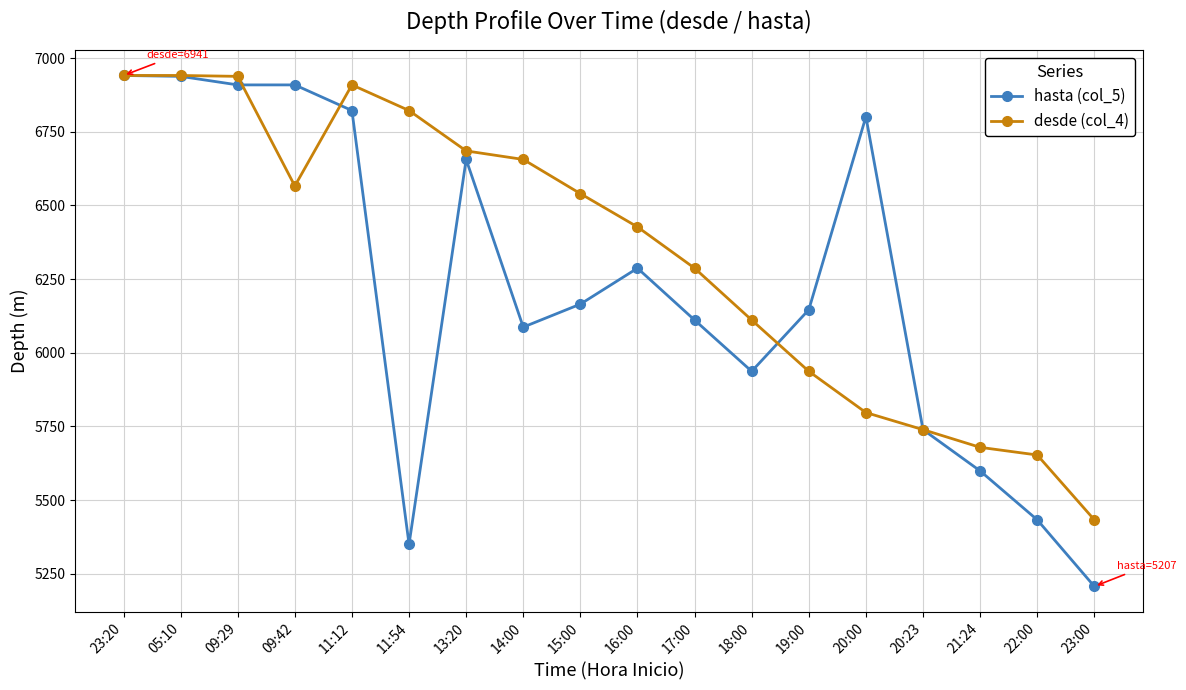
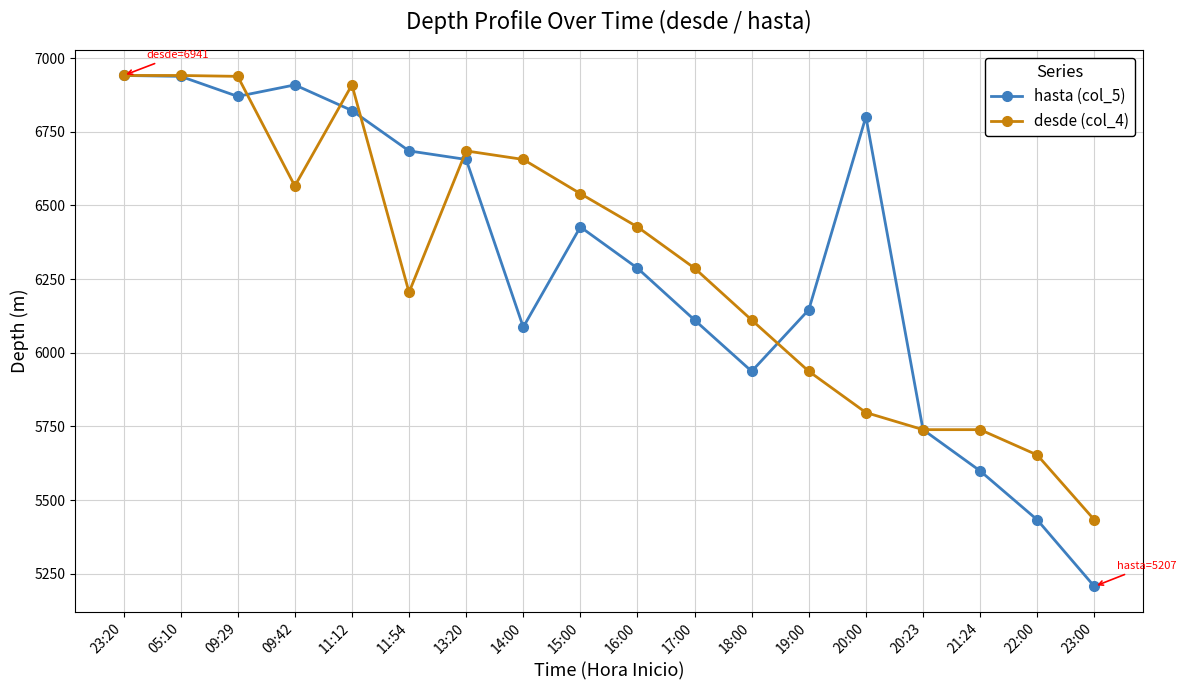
  {
    "hasta (col_5)": {
-     "09:29": 6910,
+     "09:29": 6870,
      "09:42": 6910,
      "11:12": 6820,
-     "11:54": 5350,
+     "11:54": 6690,
      "13:20": 6660,
      "14:00": 6090,
-     "15:00": 6170,
+     "15:00": 6430,
      "16:00": 6290,
      "17:00": 6110,
      "18:00": 5940,
      "19:00": 6150,
      "20:00": 6800,
      "21:24": 5600,
      "22:00": 5430
    },
    "desde (col_4)": {
      "09:29": 6940,
      "09:42": 6570,
      "11:12": 6910,
-     "11:54": 6820,
+     "11:54": 6210,
      "13:20": 6690,
      "14:00": 6660,
      "15:00": 6540,
      "16:00": 6430,
      "17:00": 6290,
      "18:00": 6110,
      "19:00": 5940,
      "20:00": 5800,
-     "21:24": 5680,
+     "21:24": 5740,
      "22:00": 5650,
      "23:00": 5430
    }
  }
